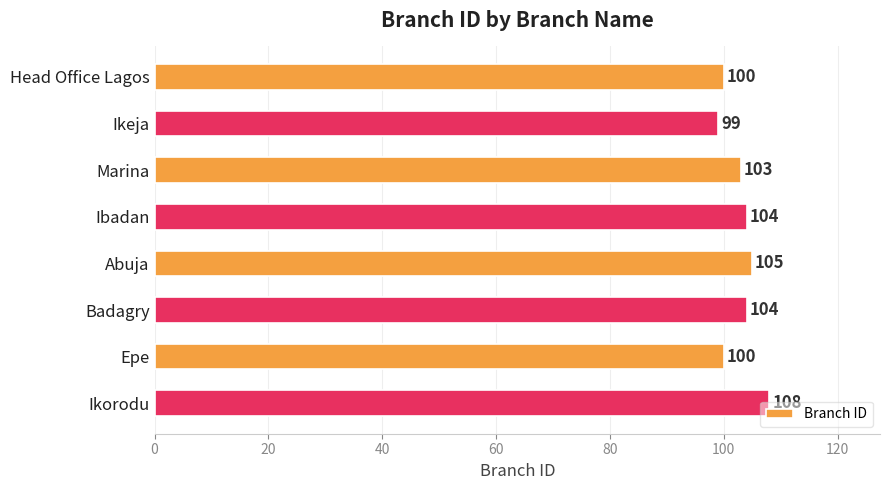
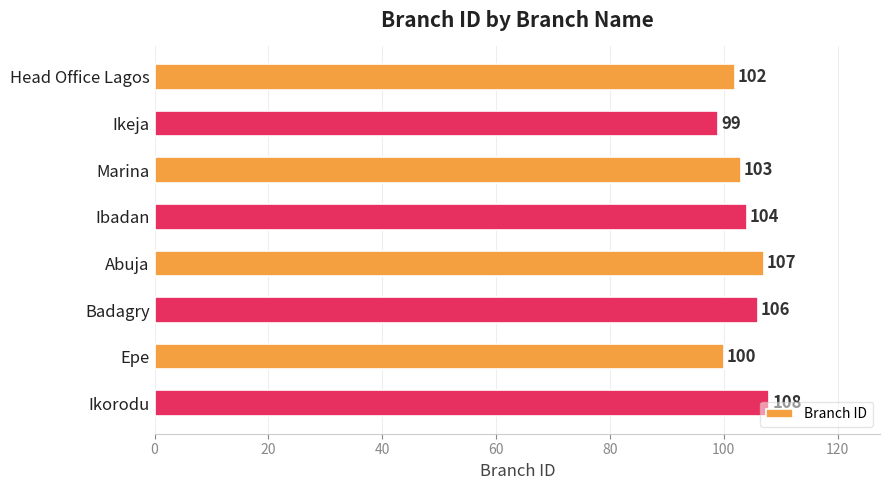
  {
-   "Head Office Lagos": 100,
+   "Head Office Lagos": 102,
    "Ikeja": 99,
    "Marina": 103,
    "Ibadan": 104,
-   "Abuja": 105,
-   "Badagry": 104,
+   "Abuja": 107,
+   "Badagry": 106,
    "Epe": 100
  }
